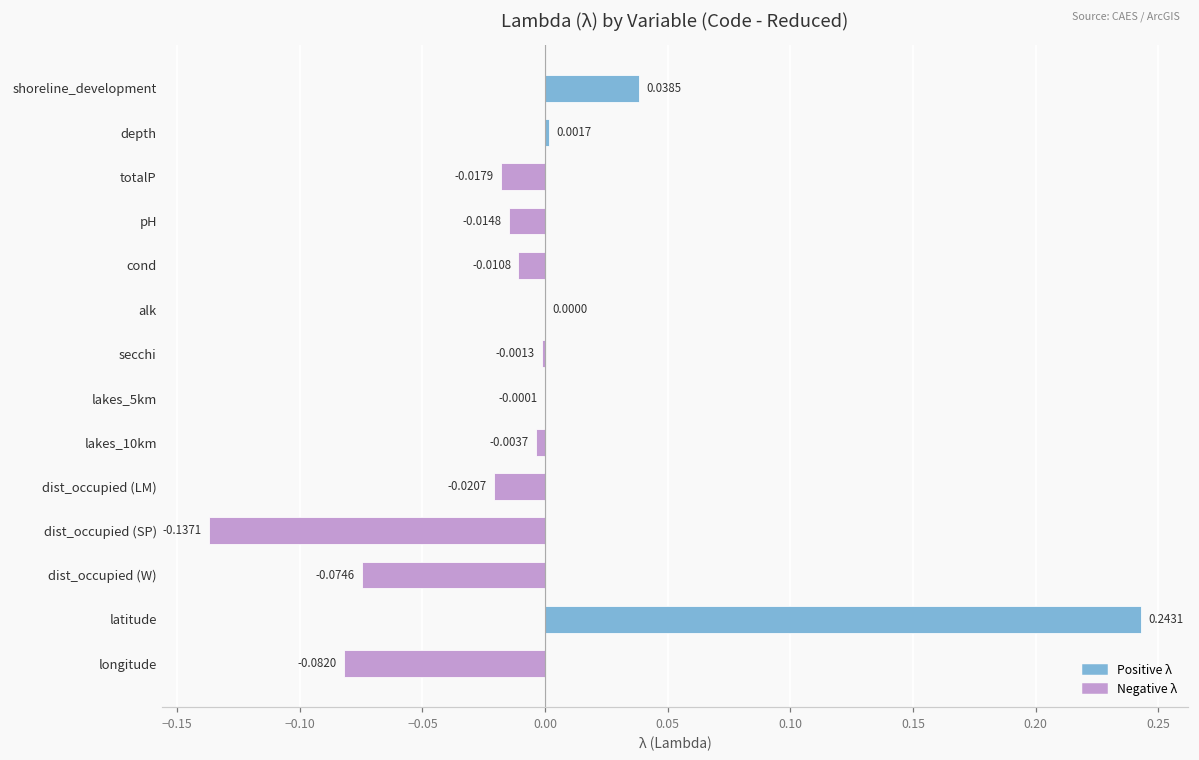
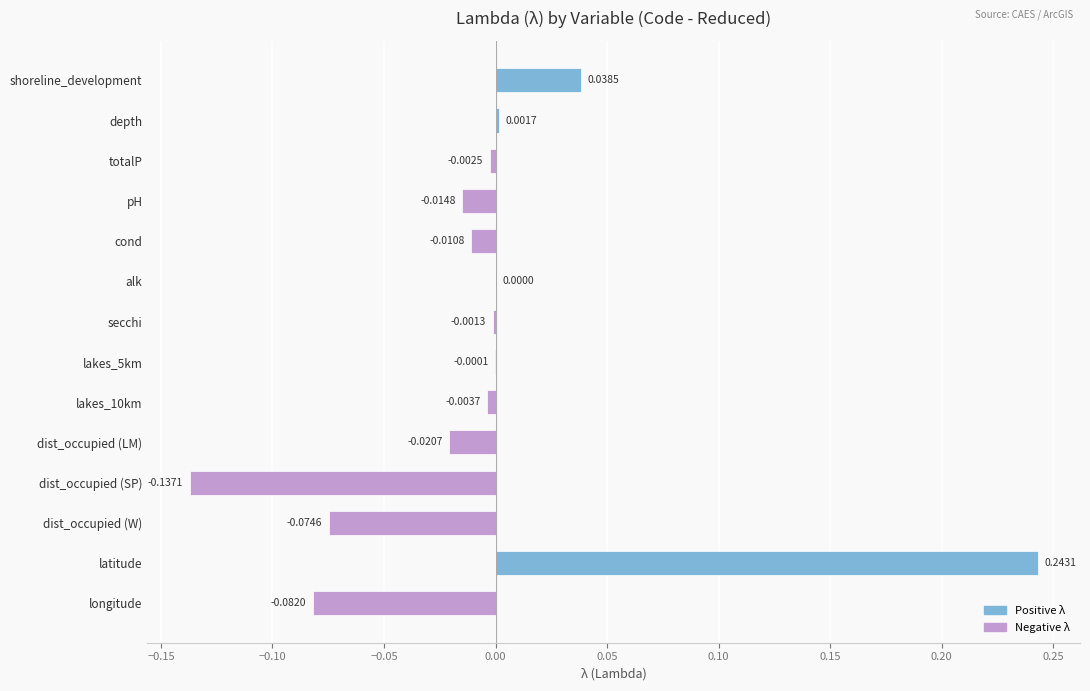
  {
    "shoreline_development": 0.0385,
    "depth": 0.0017,
-   "totalP": -0.0179,
+   "totalP": -0.0025,
    "pH": -0.0148,
    "cond": -0.0108,
    "alk": 0.0000,
    "secchi": -0.0013,
    "lakes_5km": -0.0001,
    "lakes_10km": -0.0037,
    "dist_occupied (LM)": -0.0207,
    "dist_occupied (SP)": -0.1371,
    "dist_occupied (W)": -0.0746,
    "latitude": 0.2431,
    "longitude": -0.0820
  }
